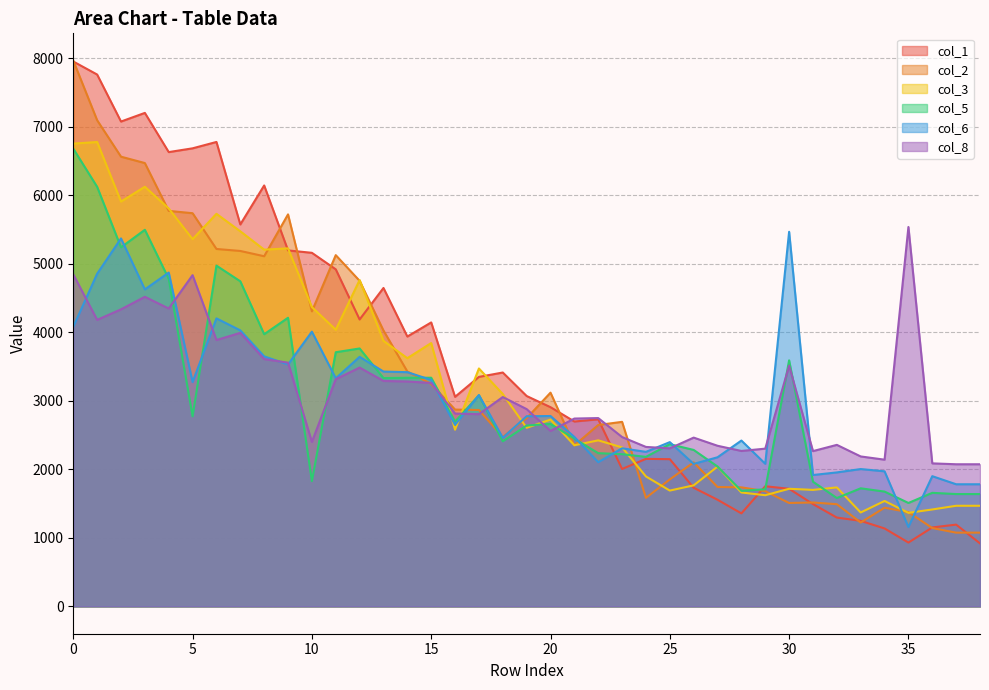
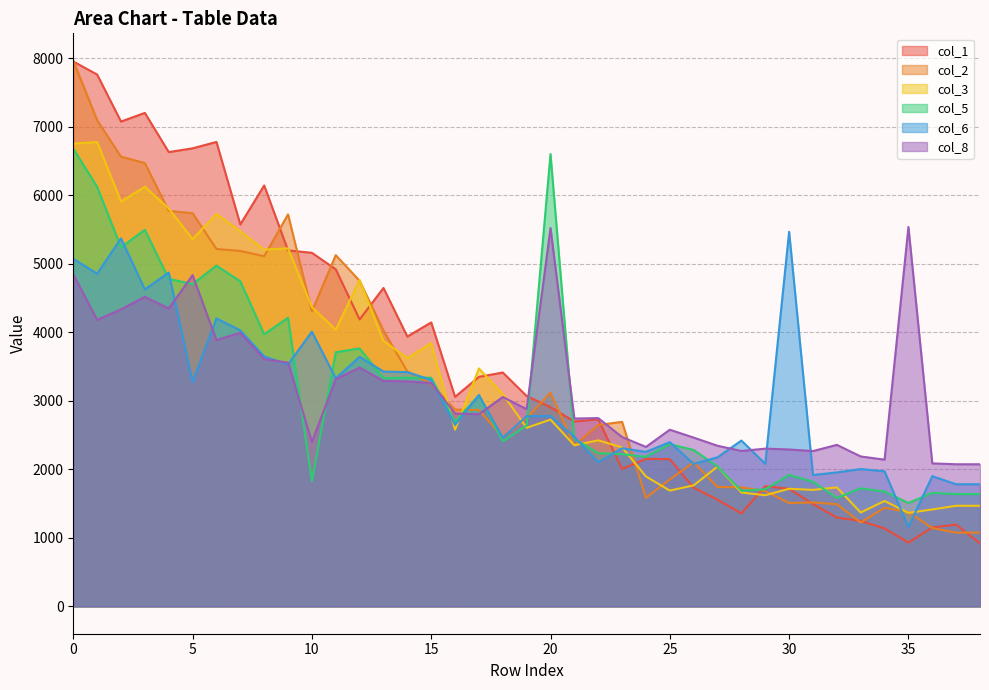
  {
    "col_5": {
      "0": 6700,
-     "5": 2800,
+     "5": 4700,
      "10": 1800,
-     "20": 2700,
-     "30": 3600,
+     "20": 6600,
+     "30": 1900,
      "35": 1500
    },
    "col_6": {
-     "0": 4100,
+     "0": 5100,
      "5": 3300,
      "10": 4000,
      "20": 2800,
      "30": 5500,
      "35": 1200
    },
    "col_8": {
      "0": 4800,
      "5": 4800,
      "10": 2400,
-     "20": 2600,
-     "25": 2300,
-     "30": 3500,
+     "20": 5500,
+     "25": 2600,
+     "30": 2300,
      "35": 5500
    }
  }
